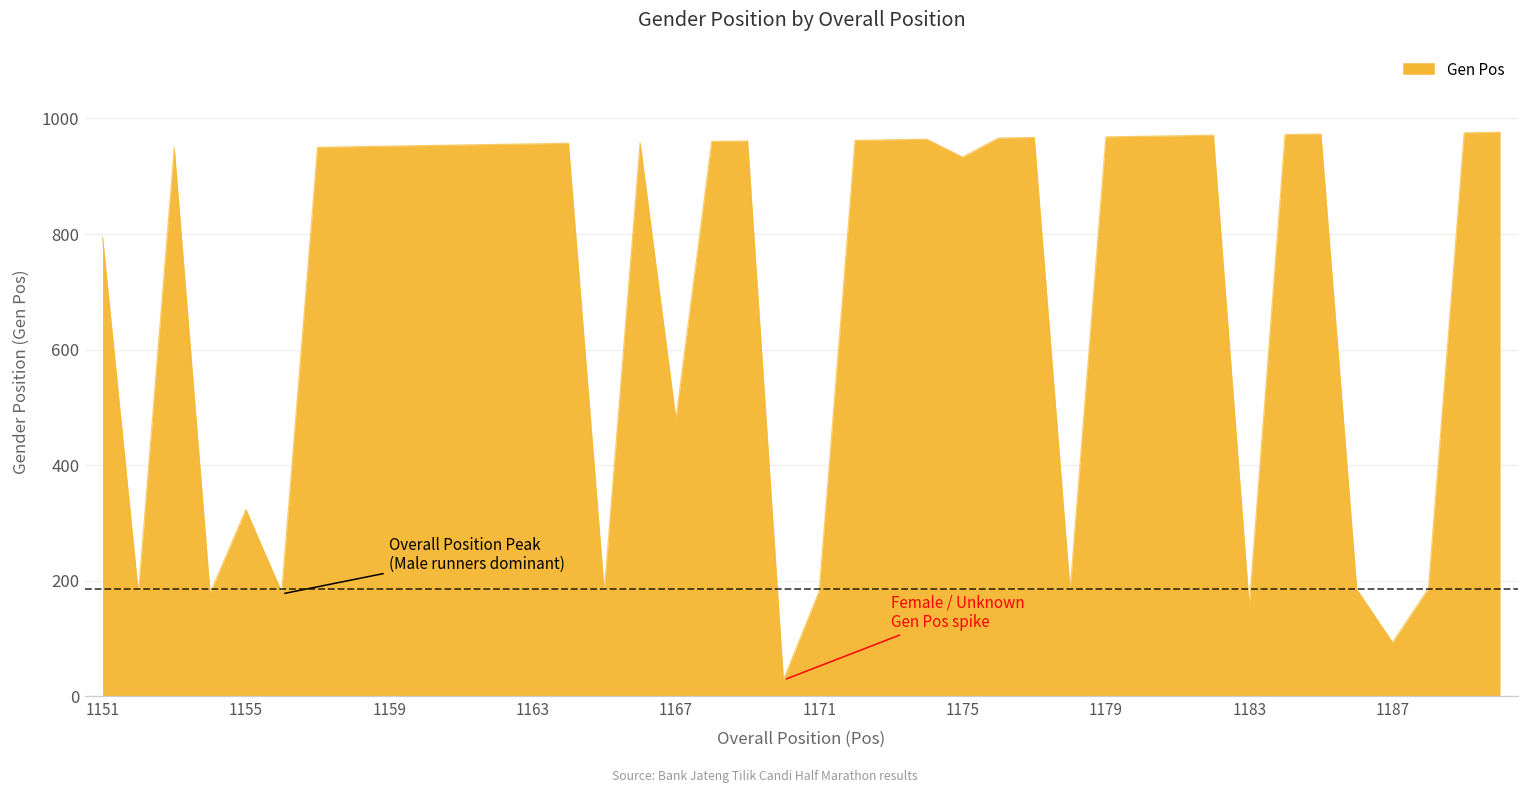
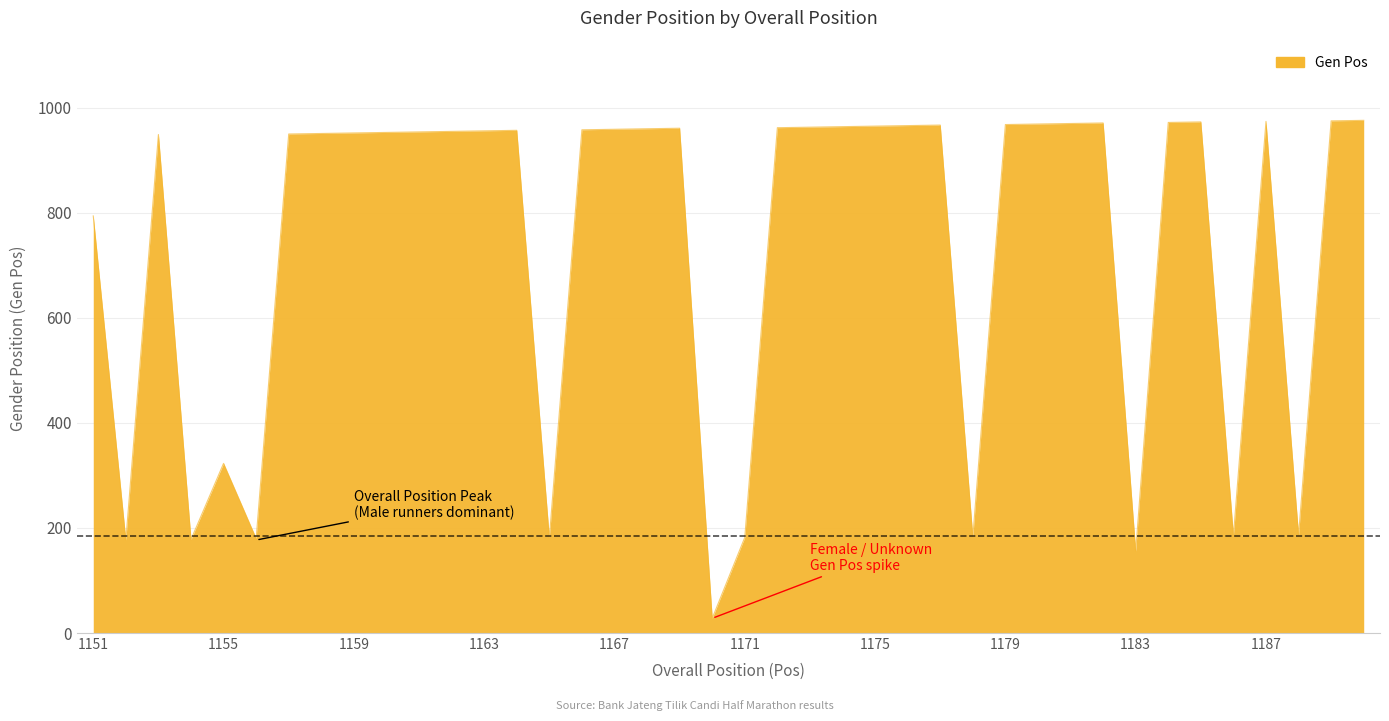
  {
    "1151": 790,
    "1155": 320,
    "1159": 950,
    "1163": 960,
-   "1167": 480,
+   "1167": 960,
    "1171": 180,
-   "1175": 930,
+   "1175": 970,
    "1179": 970,
    "1183": 160,
-   "1187": 90
+   "1187": 970
  }
